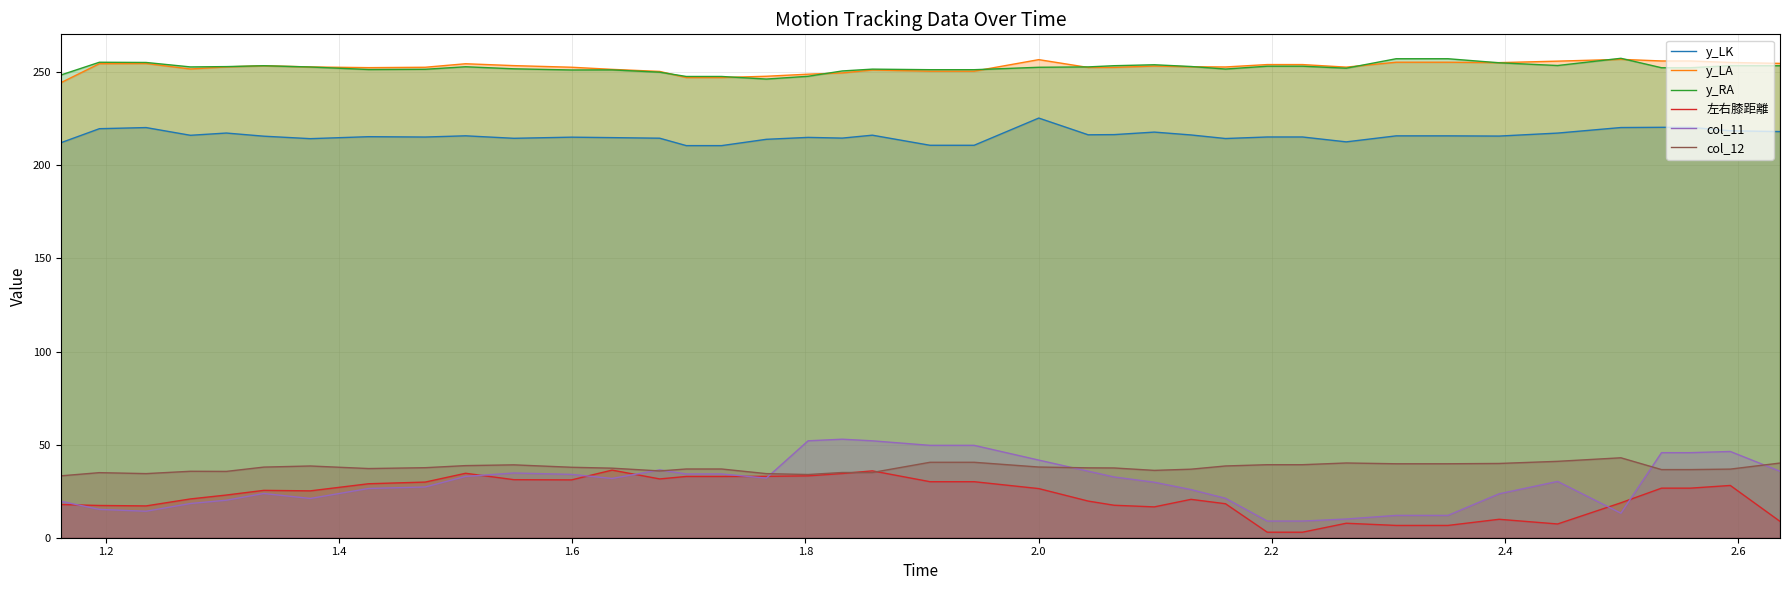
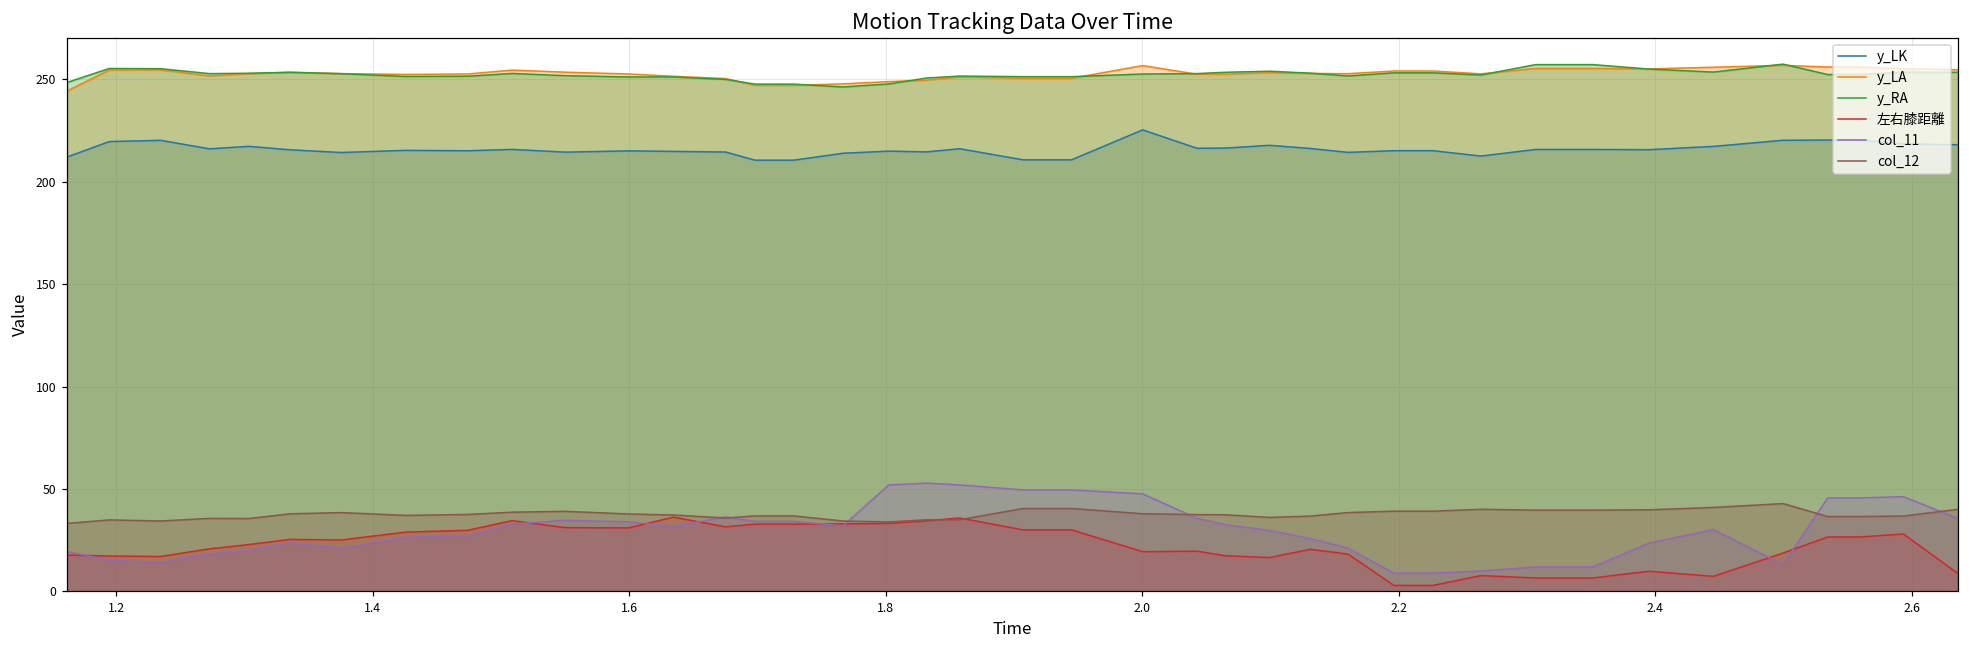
  {
    "y_LK": {
      "2.0": 225
    },
    "y_LA": {
      "2.0": 257
    },
    "y_RA": {
      "2.0": 253
    },
    "左右膝距離": {
-     "2.0": 26
+     "2.0": 19
    },
    "col_11": {
-     "2.0": 42
+     "2.0": 48
    },
    "col_12": {
      "2.0": 38
    }
  }
